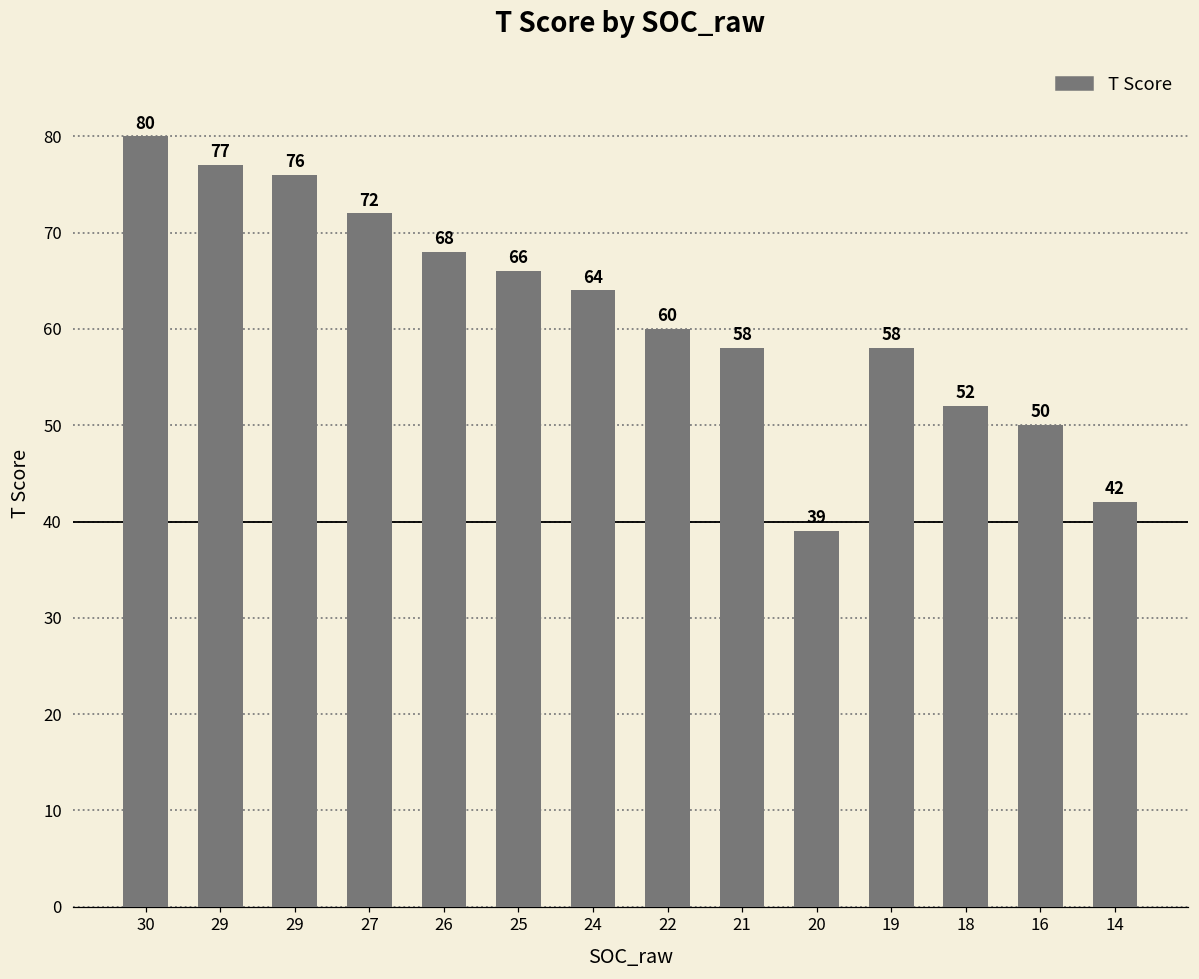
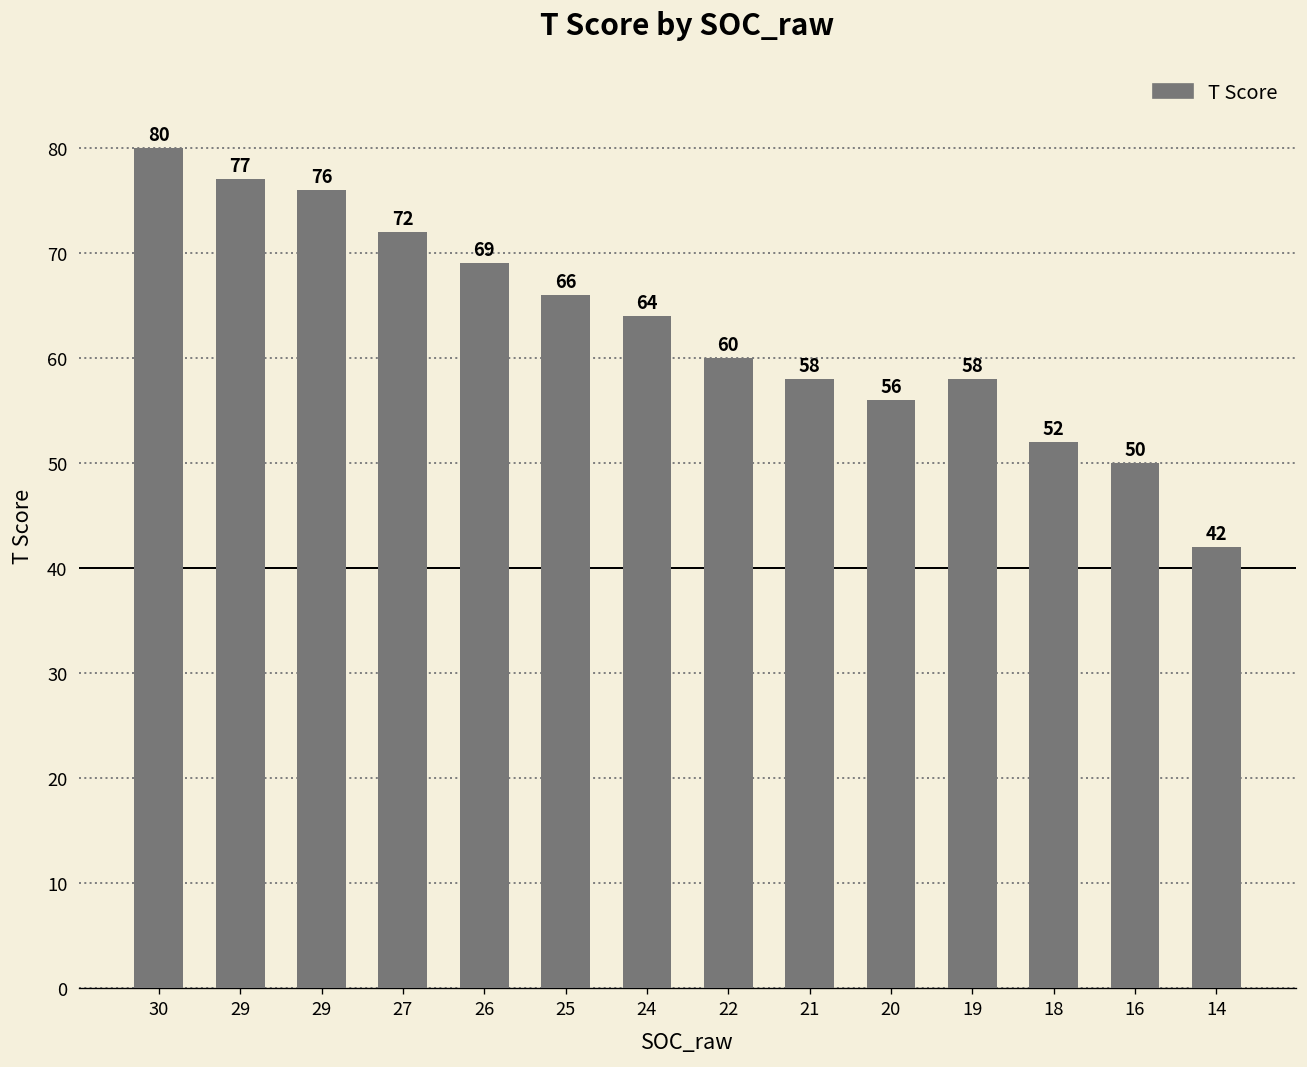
  {
    "30": 80,
    "27": 72,
-   "26": 68,
+   "26": 69,
    "25": 66,
    "24": 64,
    "22": 60,
    "21": 58,
-   "20": 39,
+   "20": 56,
    "19": 58,
    "18": 52,
    "16": 50,
    "14": 42
  }
